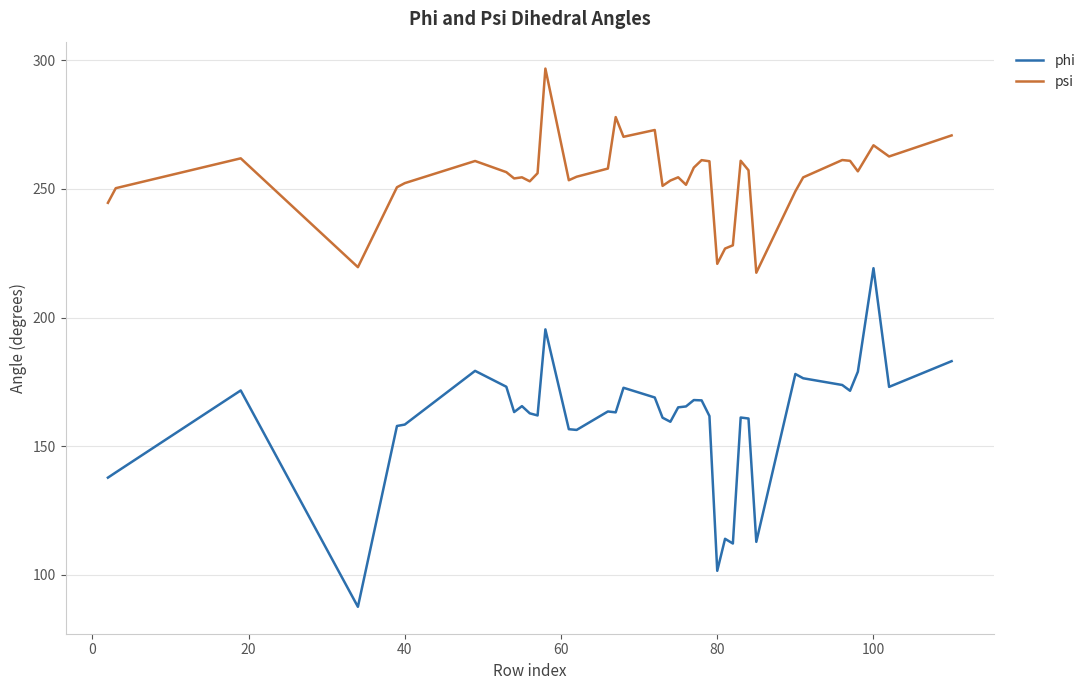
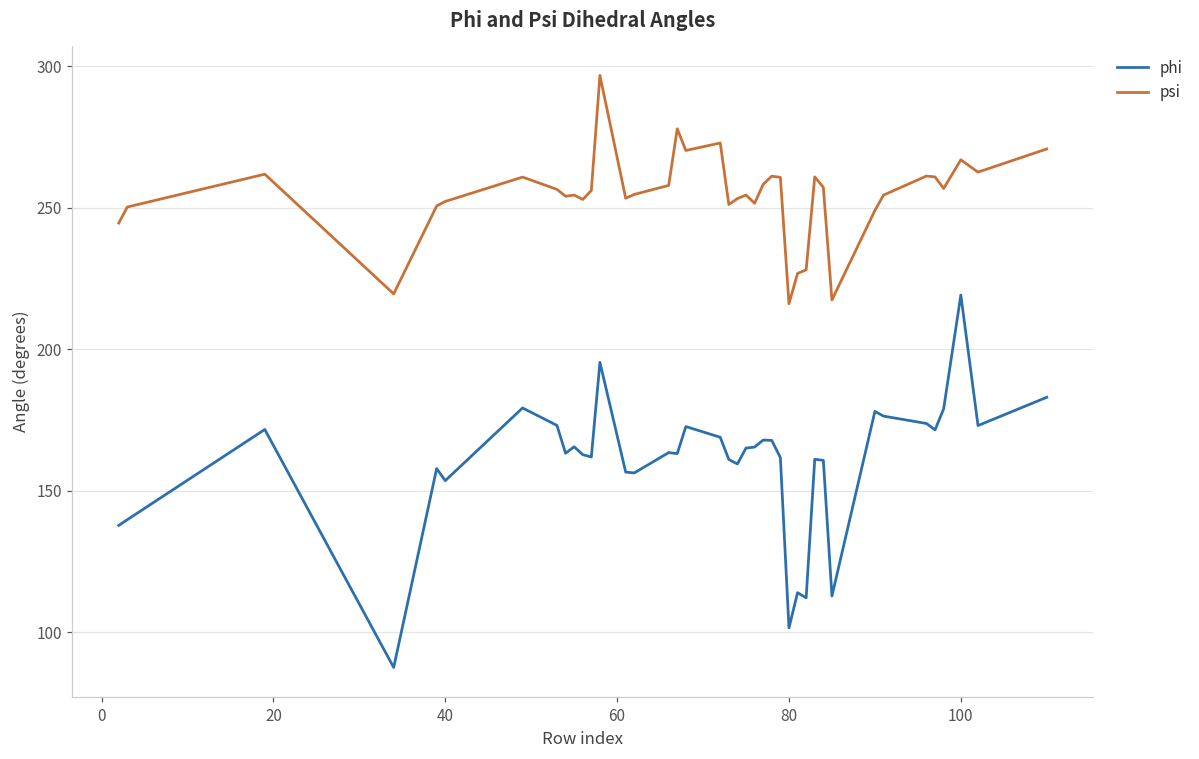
  {
    "phi": {
-     "40": 158,
+     "40": 154,
      "80": 102,
      "100": 219
    },
    "psi": {
      "40": 252,
-     "80": 221,
+     "80": 216,
      "100": 267
    }
  }
